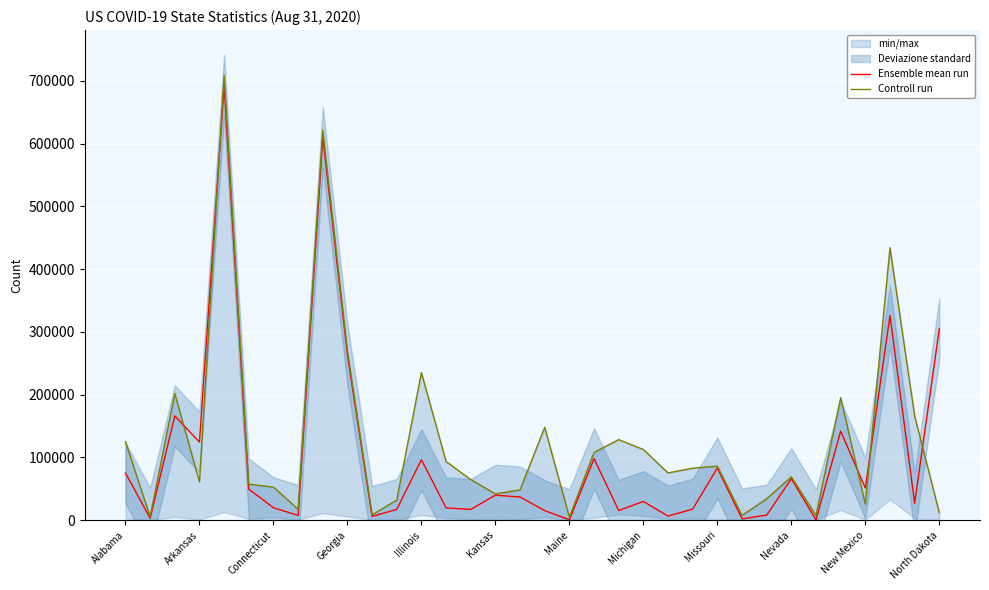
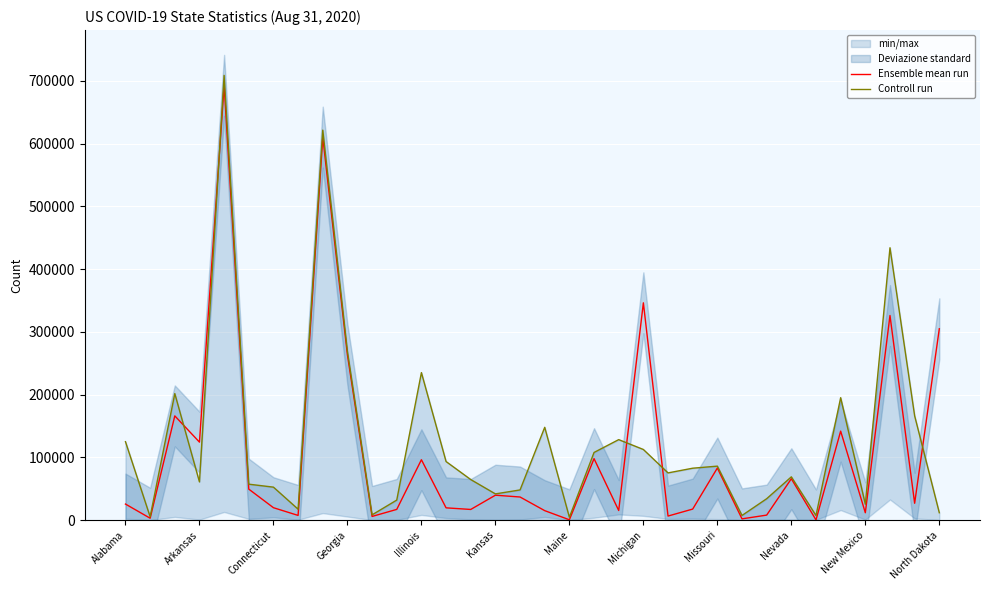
  {
    "Ensemble mean run": {
-     "Alabama": 80000,
+     "Alabama": 30000,
      "Arkansas": 120000,
      "Connecticut": 20000,
      "Georgia": 260000,
      "Illinois": 100000,
      "Maine": 0,
-     "Michigan": 30000,
-     "New Mexico": 50000,
+     "Michigan": 350000,
+     "New Mexico": 10000,
      "North Dakota": 300000
    }
  }
